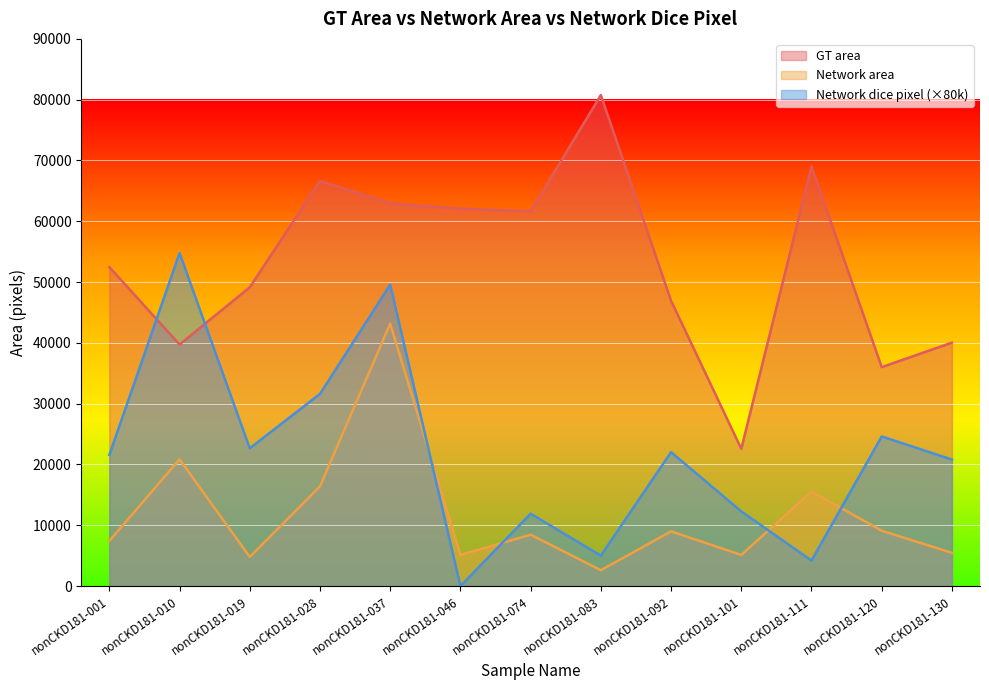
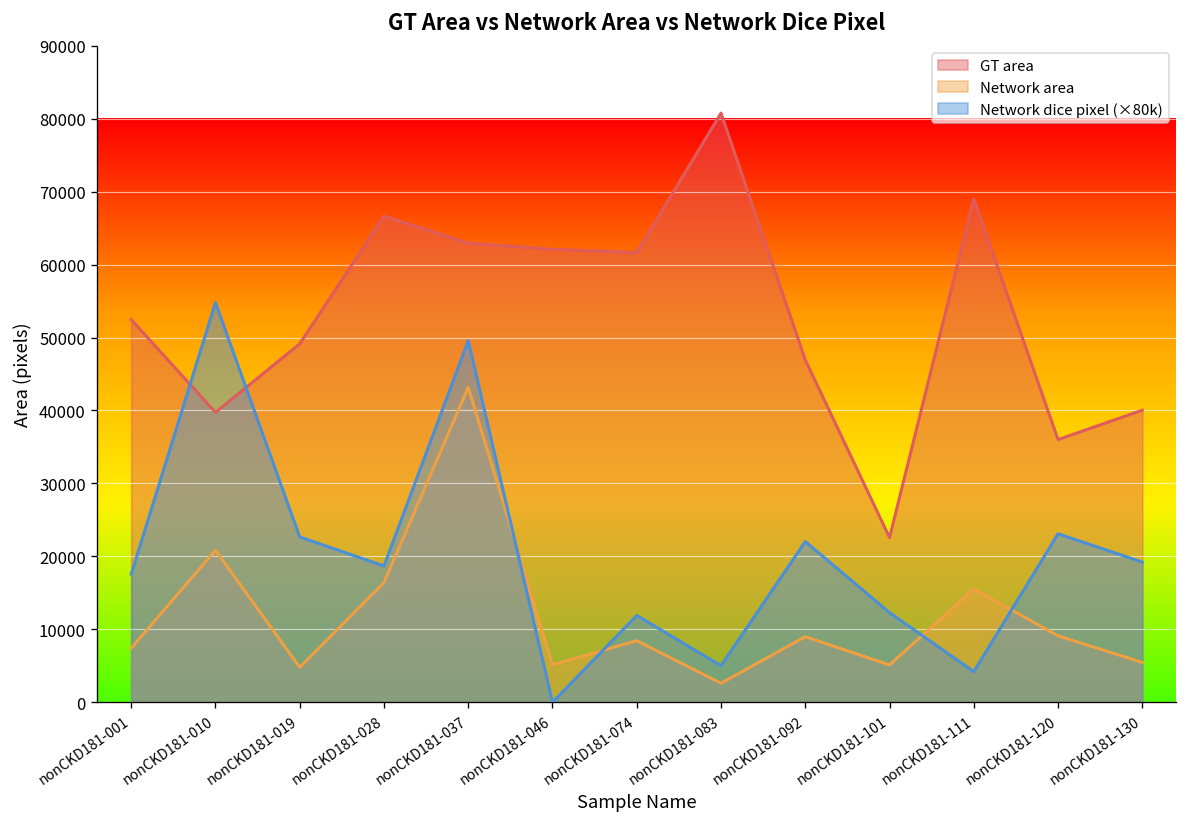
  {
    "Network dice pixel (×80k)": {
-     "nonCKD181-001": 22000,
+     "nonCKD181-001": 18000,
      "nonCKD181-010": 55000,
      "nonCKD181-019": 23000,
-     "nonCKD181-028": 32000,
+     "nonCKD181-028": 19000,
      "nonCKD181-037": 50000,
      "nonCKD181-046": 0,
      "nonCKD181-074": 12000,
      "nonCKD181-083": 5000,
      "nonCKD181-092": 22000,
      "nonCKD181-101": 12000,
      "nonCKD181-111": 4000,
-     "nonCKD181-120": 25000,
-     "nonCKD181-130": 21000
+     "nonCKD181-120": 23000,
+     "nonCKD181-130": 19000
    }
  }
